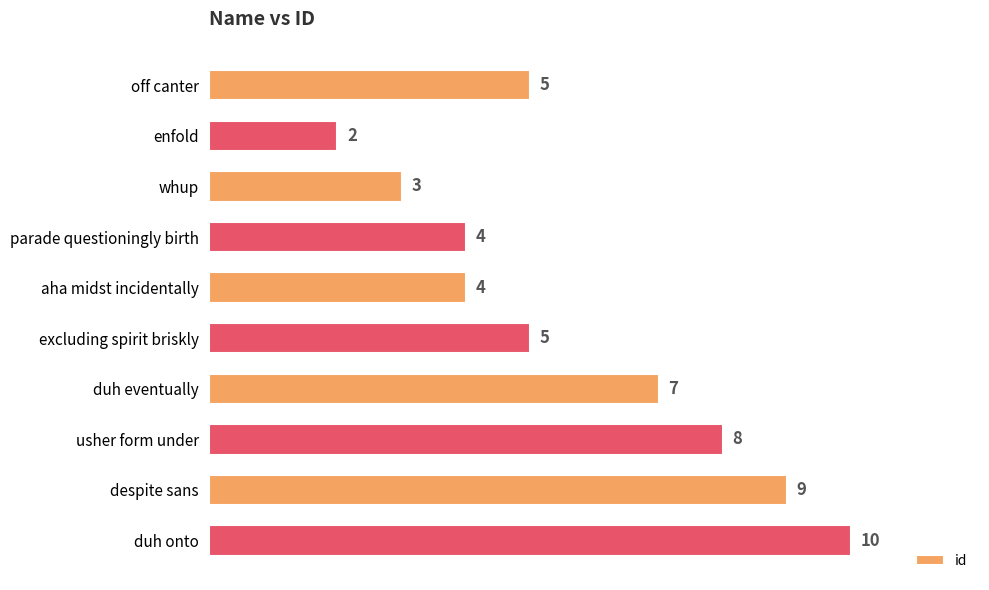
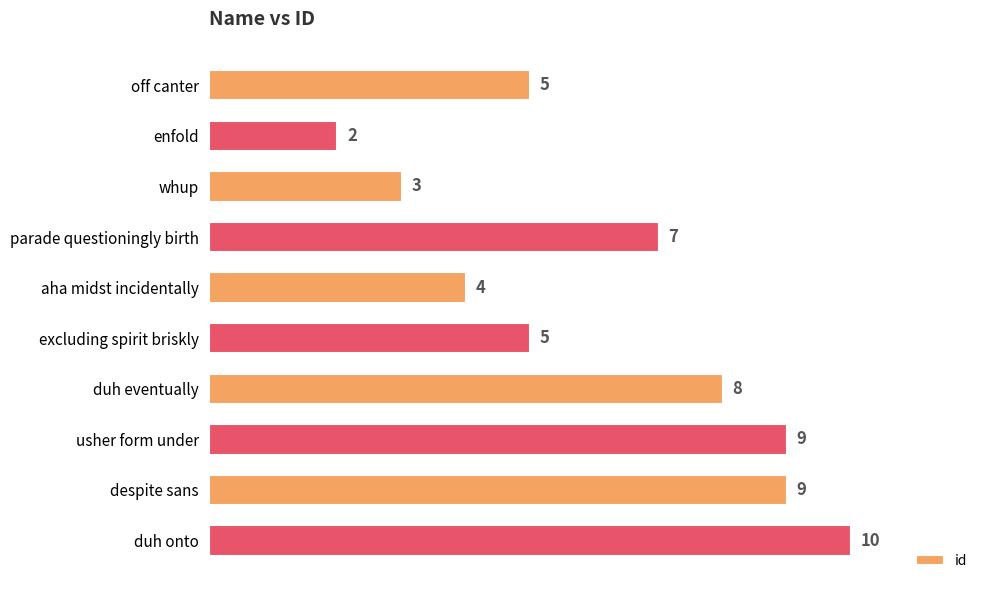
  {
    "off canter": 5,
    "enfold": 2,
    "whup": 3,
-   "parade questioningly birth": 4,
+   "parade questioningly birth": 7,
    "aha midst incidentally": 4,
    "excluding spirit briskly": 5,
-   "duh eventually": 7,
-   "usher form under": 8,
+   "duh eventually": 8,
+   "usher form under": 9,
    "despite sans": 9,
    "duh onto": 10
  }
